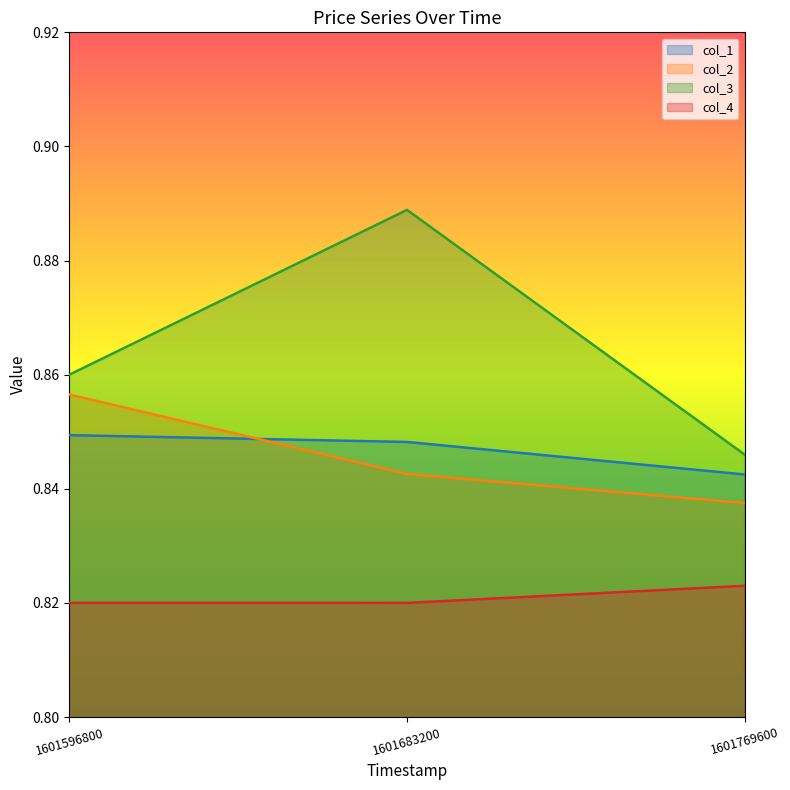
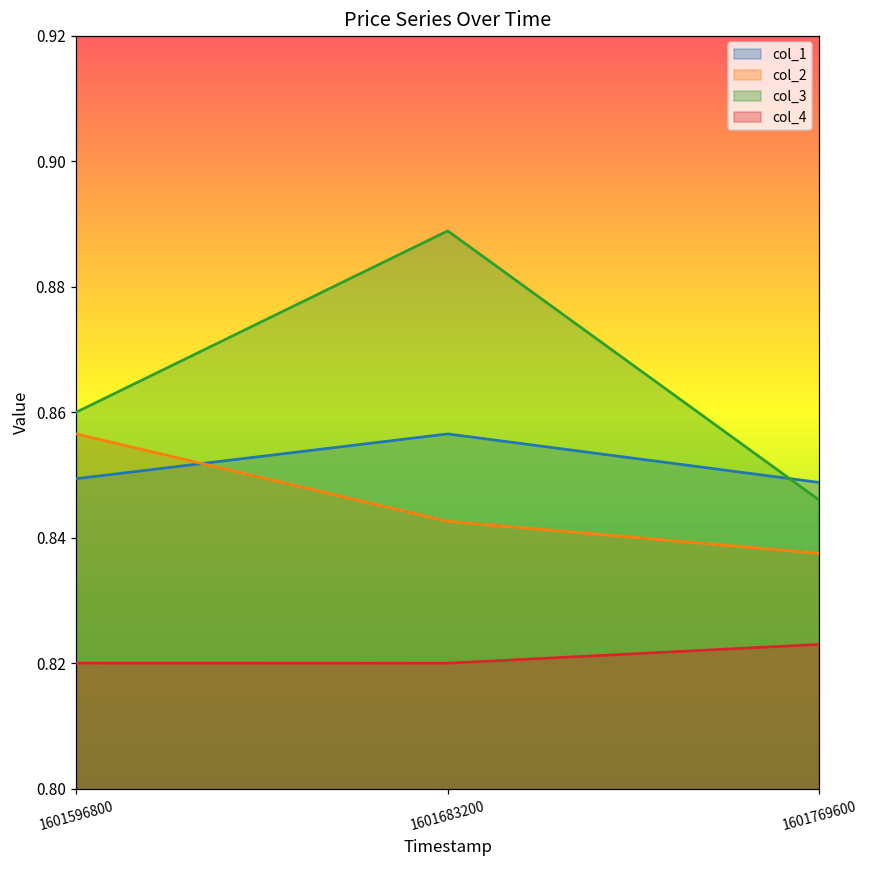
  {
    "col_1": {
      "1601596800": 0.849,
-     "1601683200": 0.848,
-     "1601769600": 0.843
+     "1601683200": 0.857,
+     "1601769600": 0.849
    },
    "col_3": {
      "1601596800": 0.860,
      "1601683200": 0.889,
      "1601769600": 0.846
    }
  }
